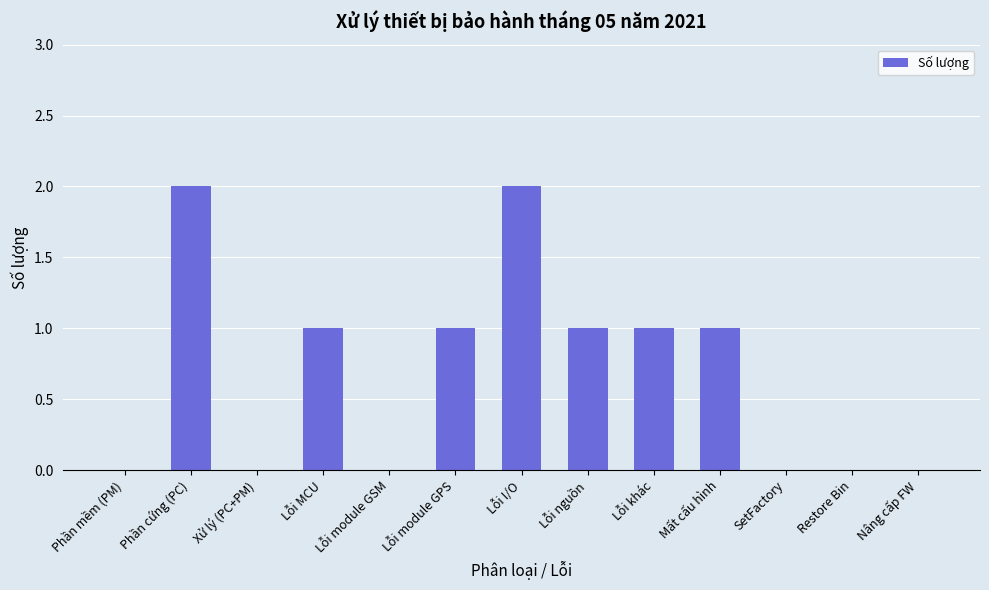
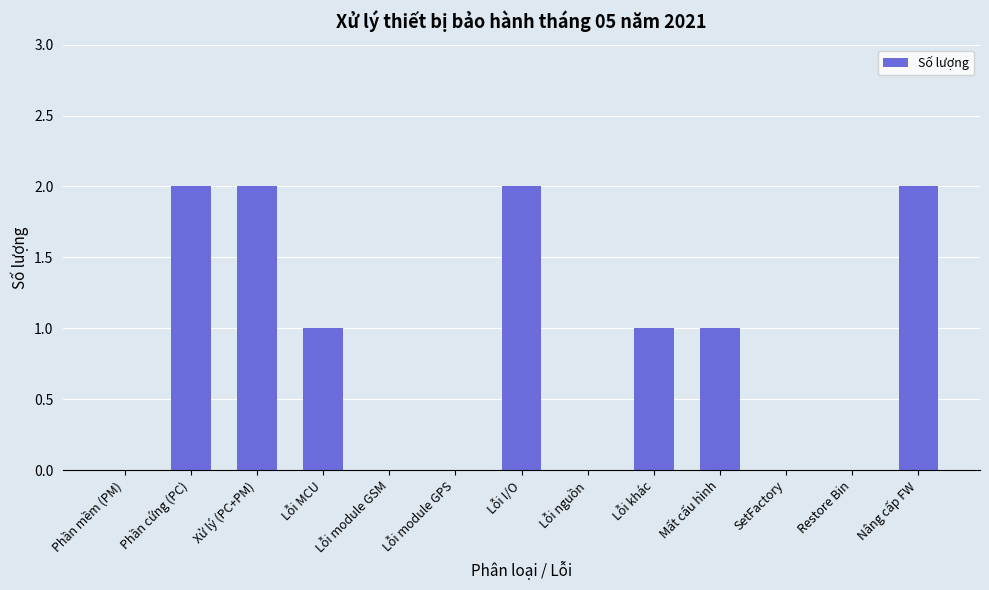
  {
    "Phần mềm (PM)": 0,
    "Phần cứng (PC)": 2,
-   "Xử lý (PC+PM)": 0,
+   "Xử lý (PC+PM)": 2,
    "Lỗi MCU": 1,
    "Lỗi module GSM": 0,
-   "Lỗi module GPS": 1,
+   "Lỗi module GPS": 0,
    "Lỗi I/O": 2,
-   "Lỗi nguồn": 1,
+   "Lỗi nguồn": 0,
    "Lỗi khác": 1,
    "Mất cấu hình": 1,
    "SetFactory": 0,
    "Restore Bin": 0,
-   "Nâng cấp FW": 0
+   "Nâng cấp FW": 2
  }
